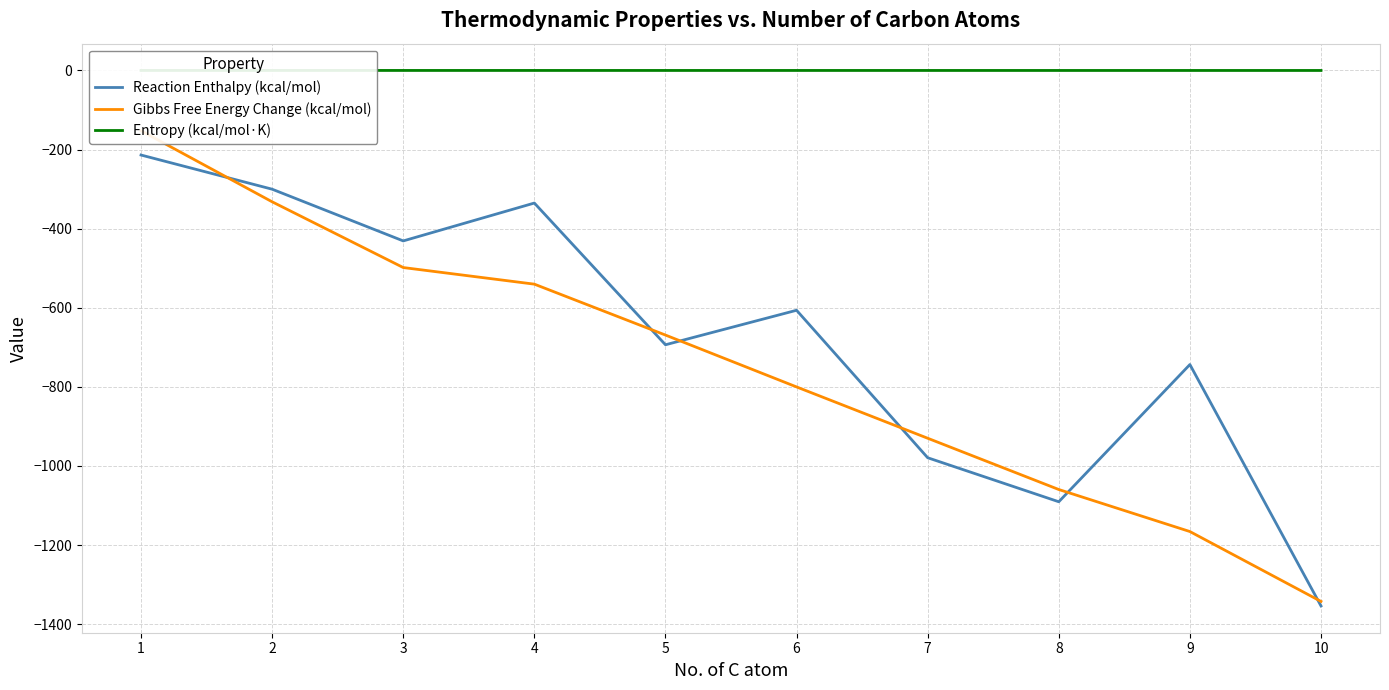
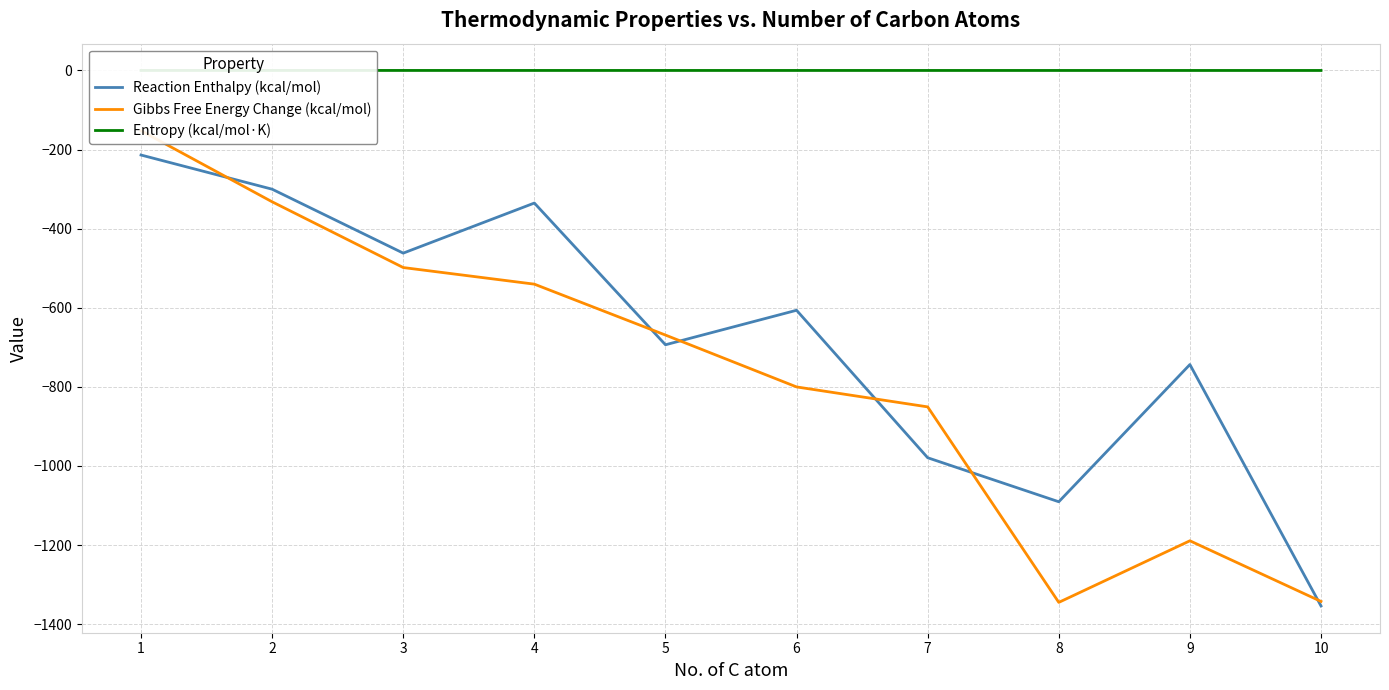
  {
    "Reaction Enthalpy (kcal/mol)": {
      "1": -210,
      "2": -300,
-     "3": -430,
+     "3": -460,
      "4": -340,
      "5": -690,
      "6": -610,
      "7": -980,
      "8": -1090,
      "9": -740,
      "10": -1350
    },
    "Gibbs Free Energy Change (kcal/mol)": {
      "2": -330,
      "3": -500,
      "4": -540,
      "5": -670,
      "6": -800,
-     "7": -930,
-     "8": -1060,
-     "9": -1170,
+     "7": -850,
+     "8": -1350,
+     "9": -1190,
      "10": -1340
    },
    "Entropy (kcal/mol·K)": {
      "3": 0,
      "4": 0,
      "5": 0,
      "6": 0,
      "7": 0,
      "8": 0,
      "9": 0,
      "10": 0
    }
  }
